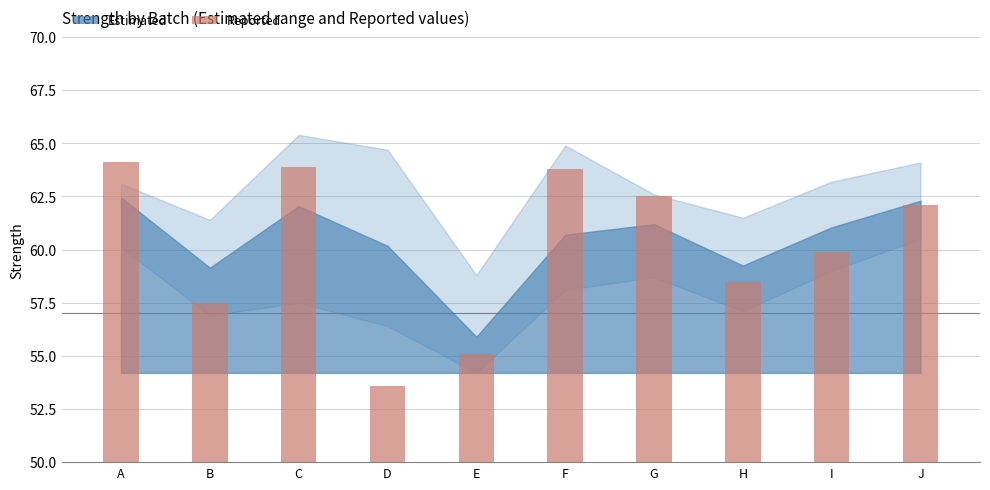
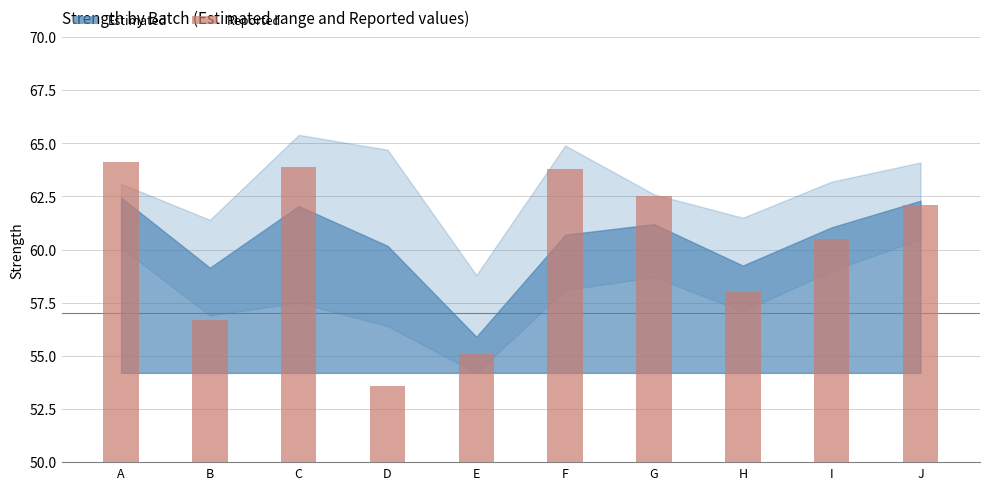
  {
    "Reported": {
      "A": 64.1,
-     "B": 57.5,
+     "B": 56.7,
      "C": 63.9,
      "D": 53.6,
      "E": 55.1,
      "F": 63.8,
      "G": 62.5,
-     "H": 58.5,
-     "I": 59.9,
+     "H": 58.0,
+     "I": 60.5,
      "J": 62.1
    }
  }
